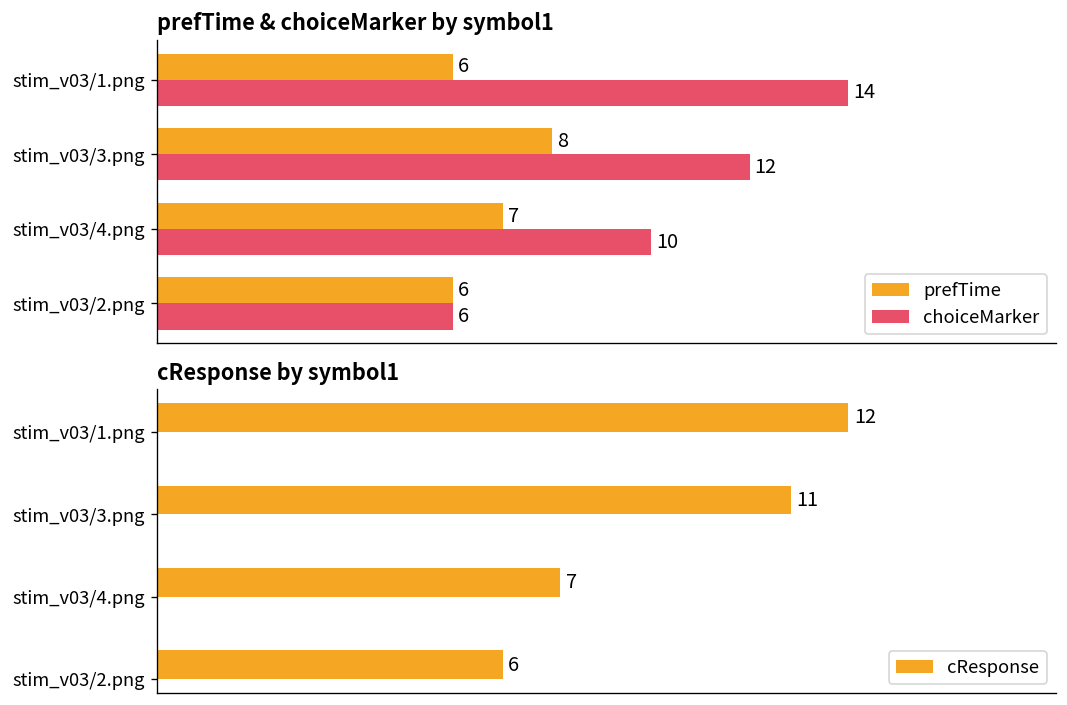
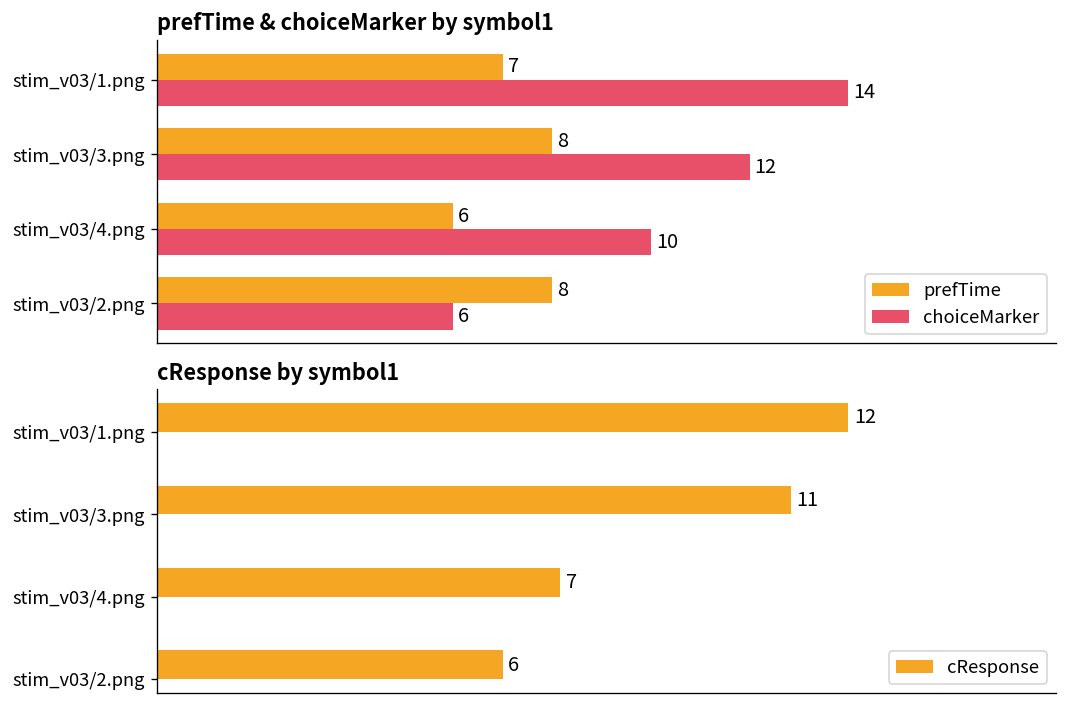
  {
    "prefTime & choiceMarker by symbol1": {
      "prefTime": {
-       "stim_v03/1.png": 6,
+       "stim_v03/1.png": 7,
        "stim_v03/3.png": 8,
-       "stim_v03/4.png": 7,
-       "stim_v03/2.png": 6
+       "stim_v03/4.png": 6,
+       "stim_v03/2.png": 8
      },
      "choiceMarker": {
        "stim_v03/1.png": 14,
        "stim_v03/3.png": 12,
        "stim_v03/4.png": 10,
        "stim_v03/2.png": 6
      }
    },
    "cResponse by symbol1": {
      "stim_v03/1.png": 12,
      "stim_v03/3.png": 11,
      "stim_v03/4.png": 7,
      "stim_v03/2.png": 6
    }
  }
